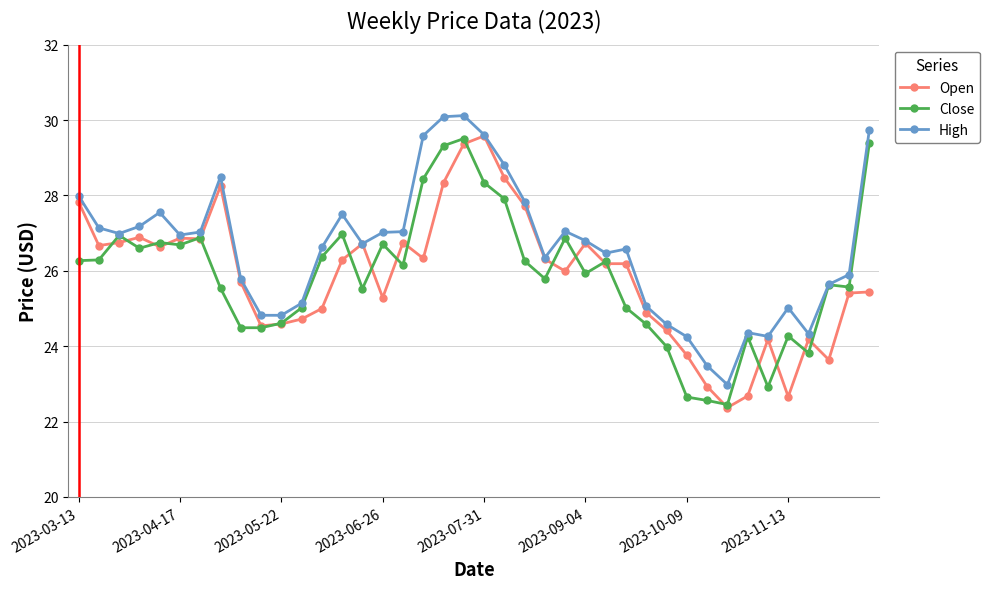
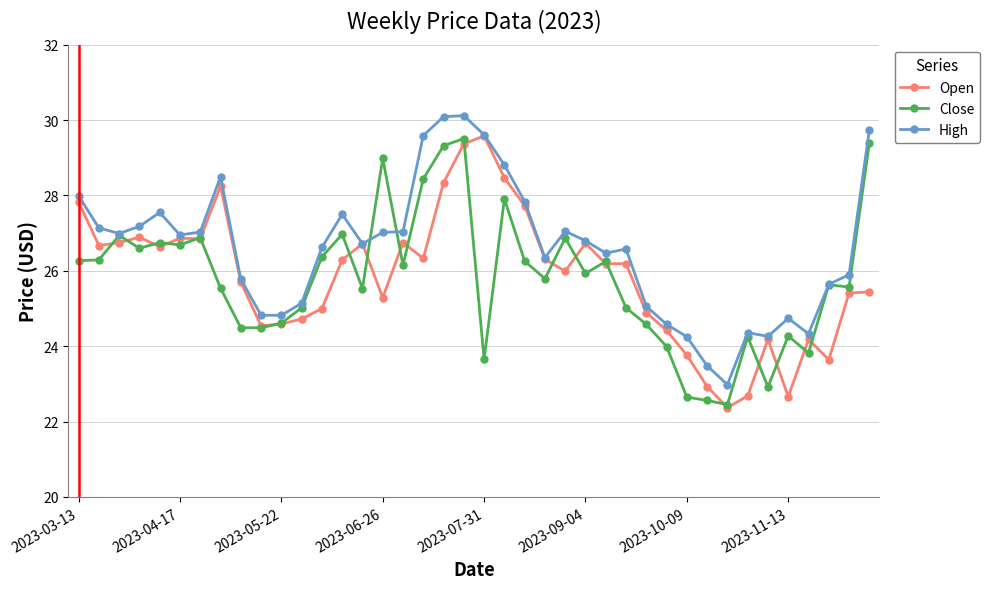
  {
    "Open": {
      "2023-03-13": 27.8,
      "2023-04-17": 26.9,
      "2023-06-26": 25.3,
      "2023-09-04": 26.7,
      "2023-10-09": 23.8,
      "2023-11-13": 22.7
    },
    "Close": {
      "2023-03-13": 26.3,
      "2023-04-17": 26.7,
-     "2023-06-26": 26.7,
-     "2023-07-31": 28.3,
+     "2023-06-26": 29.0,
+     "2023-07-31": 23.6,
      "2023-09-04": 25.9,
      "2023-10-09": 22.6,
      "2023-11-13": 24.3
    },
    "High": {
      "2023-03-13": 28.0,
      "2023-04-17": 27.0,
      "2023-05-22": 24.8,
      "2023-06-26": 27.0,
      "2023-09-04": 26.8,
      "2023-10-09": 24.3,
-     "2023-11-13": 25.0
+     "2023-11-13": 24.7
    }
  }
